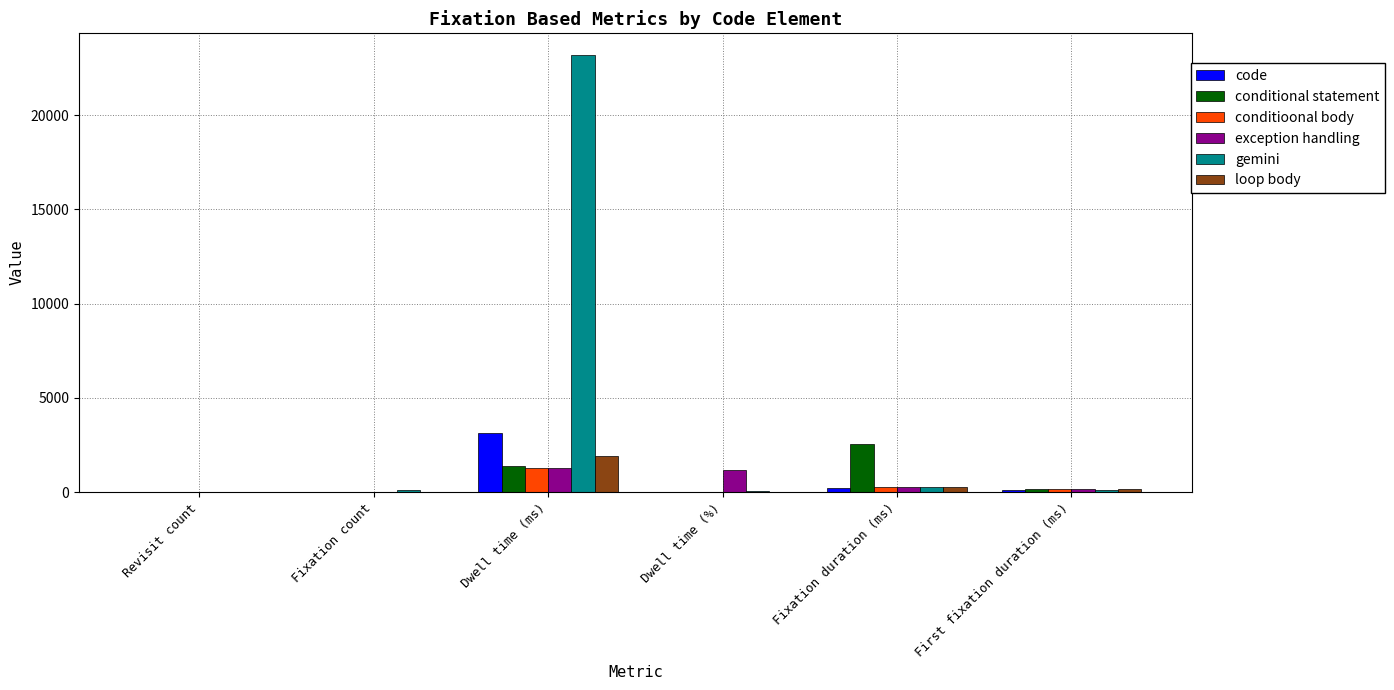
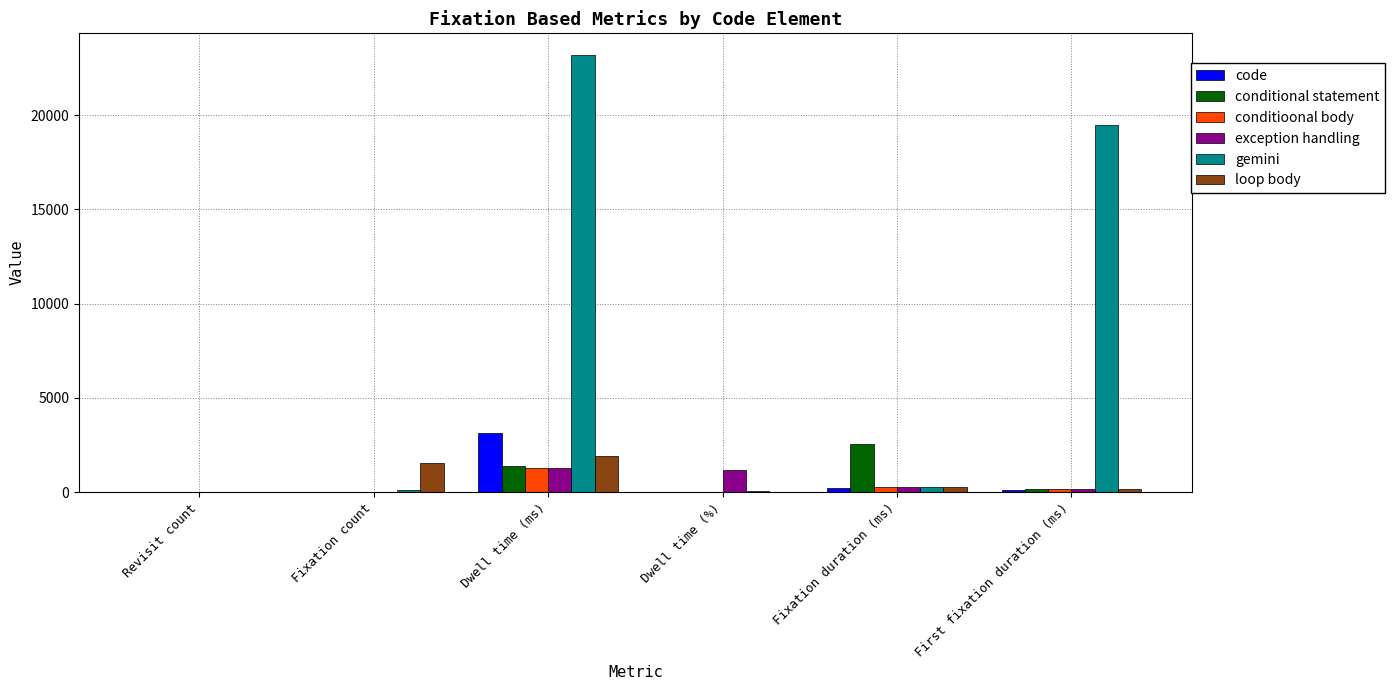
  {
    "code": {
      "Dwell time (ms)": 3100,
      "Fixation duration (ms)": 200
    },
    "conditional statement": {
      "Dwell time (ms)": 1400,
      "Fixation duration (ms)": 2500,
      "First fixation duration (ms)": 200
    },
    "conditioonal body": {
      "Dwell time (ms)": 1300,
      "Fixation duration (ms)": 300,
      "First fixation duration (ms)": 200
    },
    "exception handling": {
      "Dwell time (ms)": 1300,
      "Dwell time (%)": 1200,
      "Fixation duration (ms)": 300,
      "First fixation duration (ms)": 200
    },
    "gemini": {
      "Dwell time (ms)": 23200,
      "Fixation duration (ms)": 300,
-     "First fixation duration (ms)": 100
+     "First fixation duration (ms)": 19500
    },
    "loop body": {
-     "Fixation count": 0,
+     "Fixation count": 1500,
      "Dwell time (ms)": 1900,
      "Fixation duration (ms)": 300,
      "First fixation duration (ms)": 200
    }
  }
